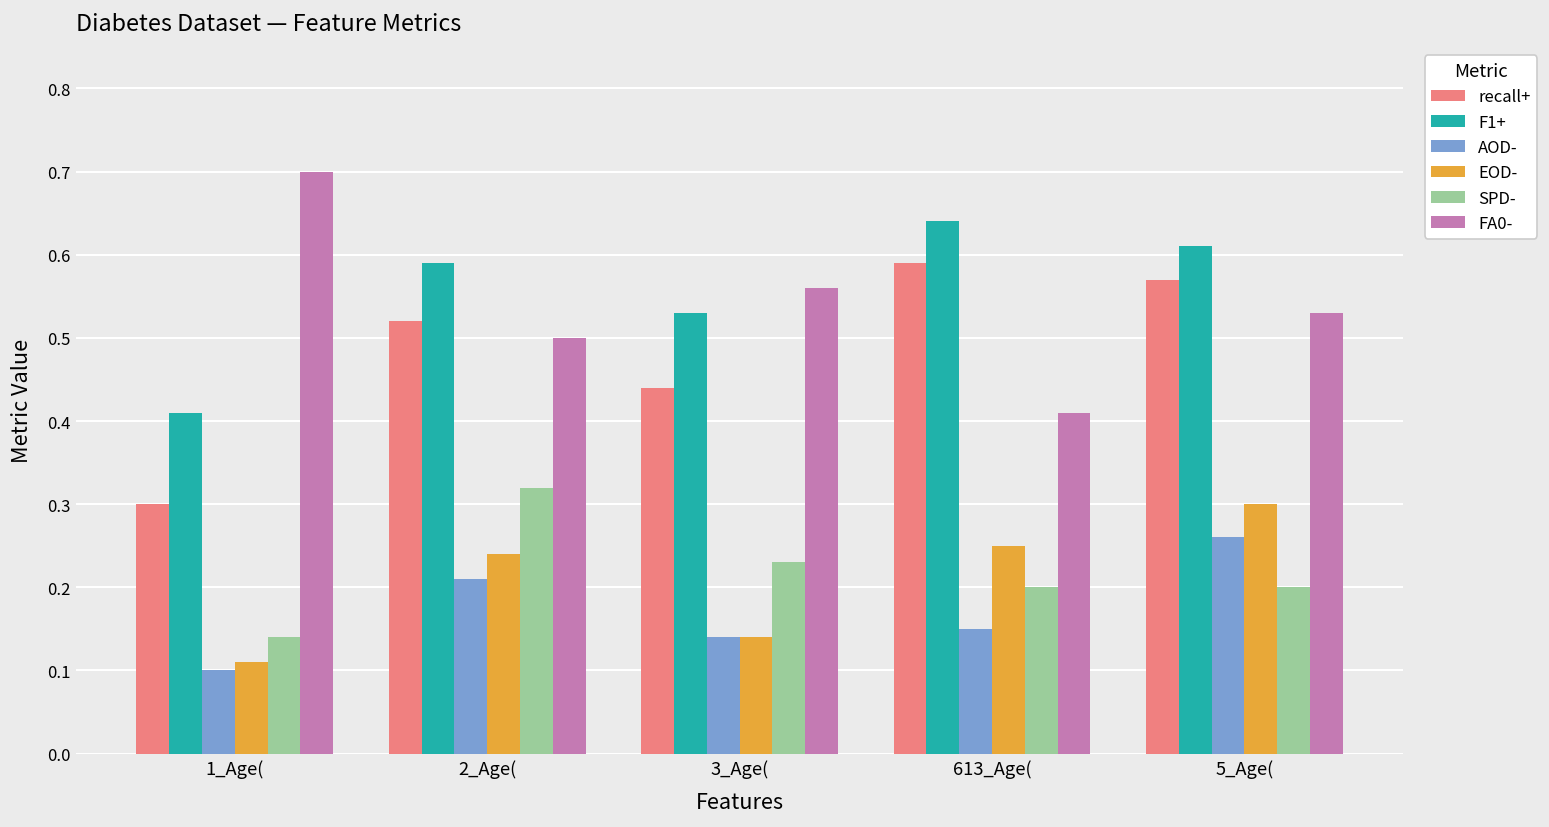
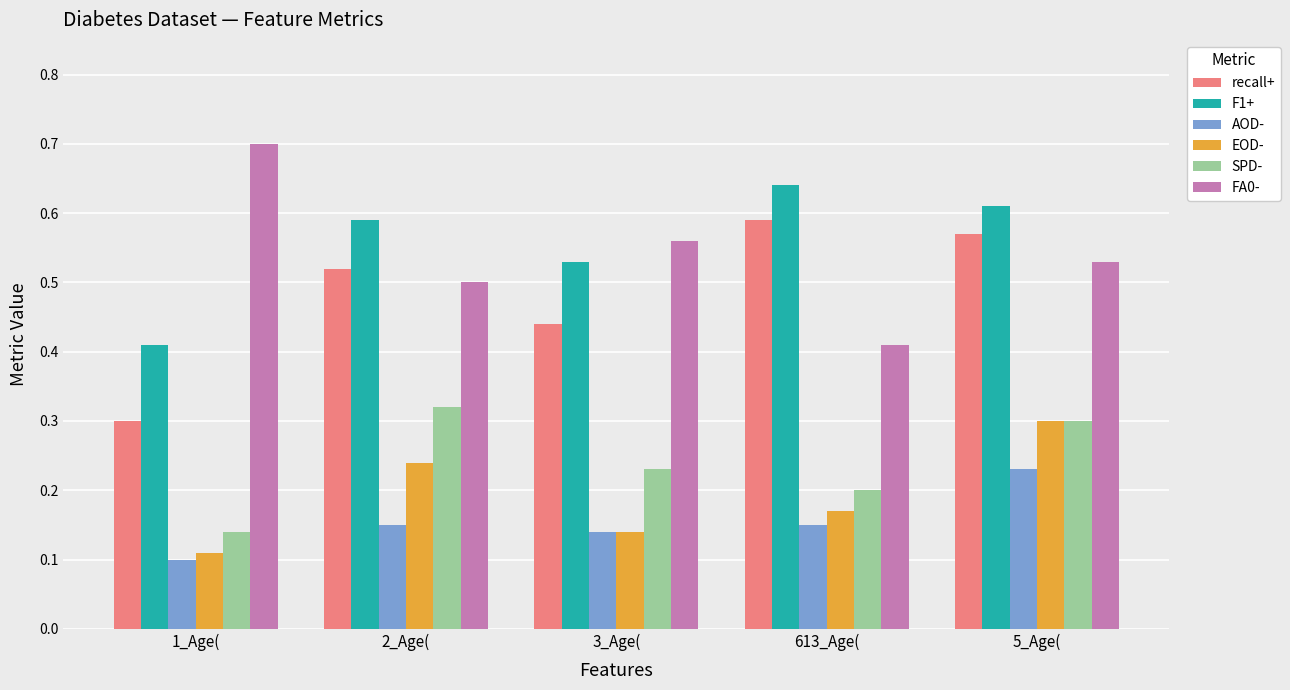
  {
    "recall+": {
      "1_Age(": 0.30,
      "2_Age(": 0.52,
      "3_Age(": 0.44,
      "613_Age(": 0.59,
      "5_Age(": 0.57
    },
    "F1+": {
      "1_Age(": 0.41,
      "2_Age(": 0.59,
      "3_Age(": 0.53,
      "613_Age(": 0.64,
      "5_Age(": 0.61
    },
    "AOD-": {
      "1_Age(": 0.10,
-     "2_Age(": 0.21,
+     "2_Age(": 0.15,
      "3_Age(": 0.14,
      "613_Age(": 0.15,
-     "5_Age(": 0.26
+     "5_Age(": 0.23
    },
    "EOD-": {
      "1_Age(": 0.11,
      "2_Age(": 0.24,
      "3_Age(": 0.14,
-     "613_Age(": 0.25,
+     "613_Age(": 0.17,
      "5_Age(": 0.30
    },
    "SPD-": {
      "1_Age(": 0.14,
      "2_Age(": 0.32,
      "3_Age(": 0.23,
      "613_Age(": 0.2,
-     "5_Age(": 0.2
+     "5_Age(": 0.3
    },
    "FA0-": {
      "1_Age(": 0.70,
      "2_Age(": 0.50,
      "3_Age(": 0.56,
      "613_Age(": 0.41,
      "5_Age(": 0.53
    }
  }
